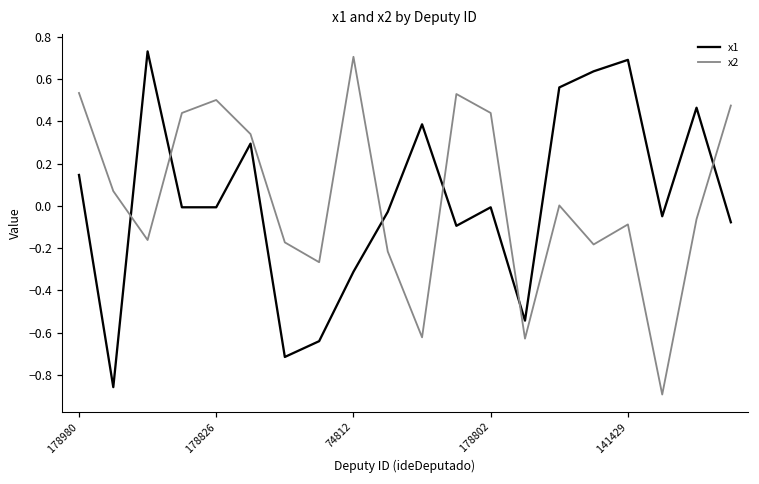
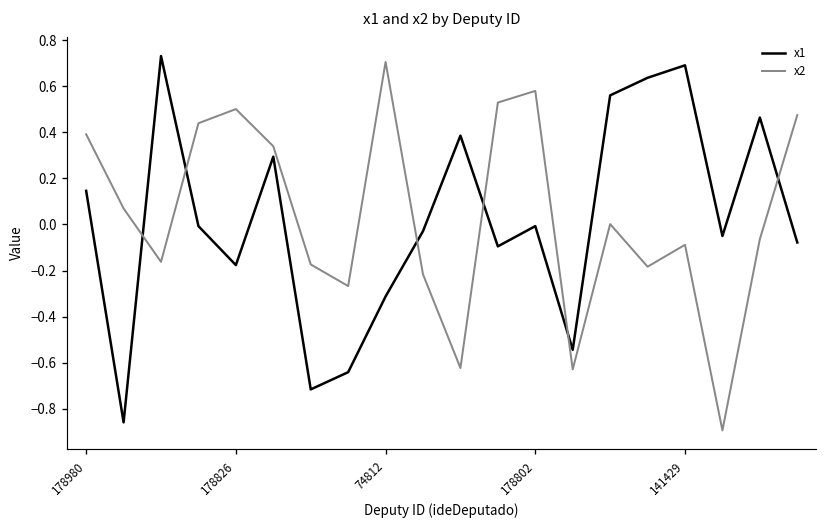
  {
    "x1": {
      "178980": 0.15,
-     "178826": -0.01,
+     "178826": -0.18,
      "74812": -0.31,
      "178802": -0.01,
      "141429": 0.69
    },
    "x2": {
-     "178980": 0.53,
+     "178980": 0.39,
      "178826": 0.50,
      "74812": 0.71,
-     "178802": 0.44,
+     "178802": 0.58,
      "141429": -0.09
    }
  }
